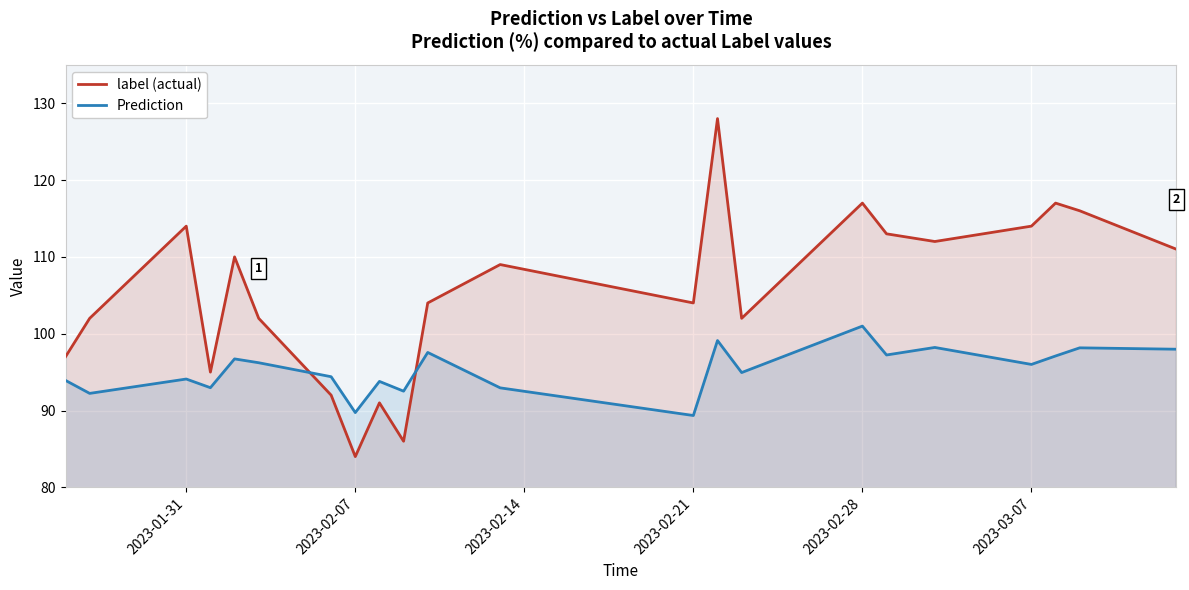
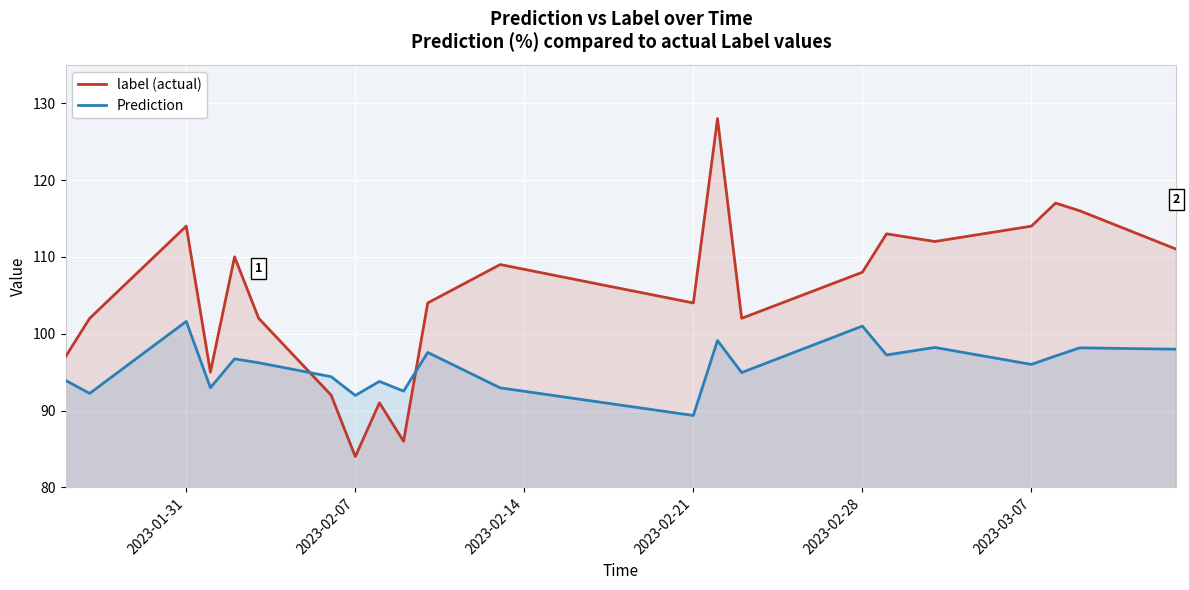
  {
    "label (actual)": {
      "2023-01-31": 114,
      "2023-02-07": 84,
      "2023-02-21": 104,
-     "2023-02-28": 117,
+     "2023-02-28": 108,
      "2023-03-07": 114
    },
    "Prediction": {
-     "2023-01-31": 94,
-     "2023-02-07": 90,
+     "2023-01-31": 102,
+     "2023-02-07": 92,
      "2023-02-21": 89,
      "2023-02-28": 101,
      "2023-03-07": 96
    }
  }
